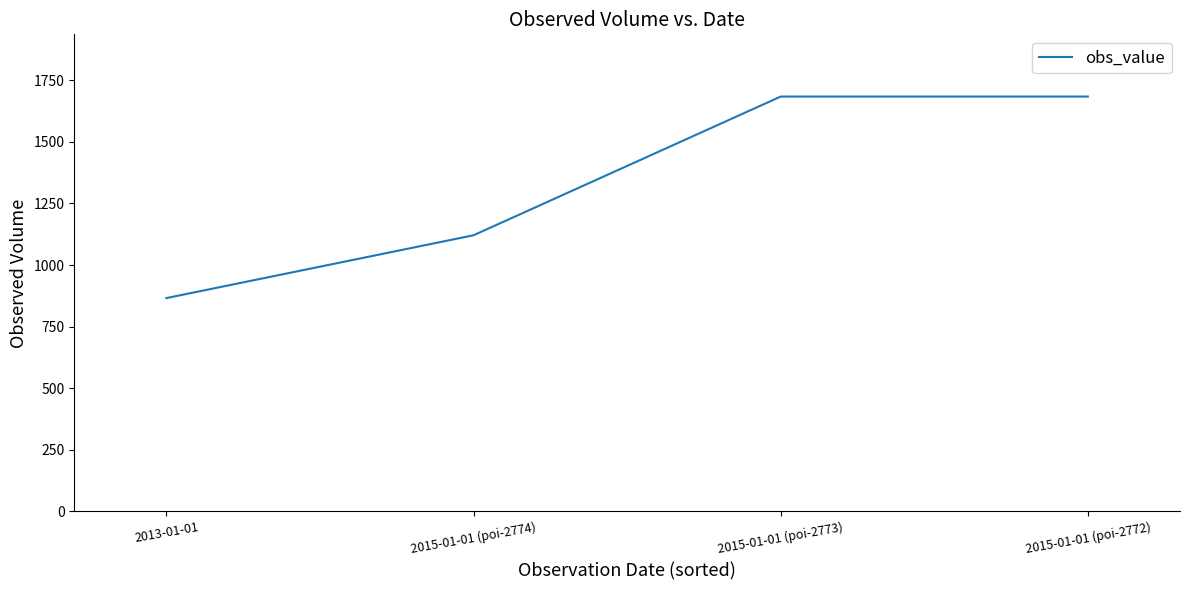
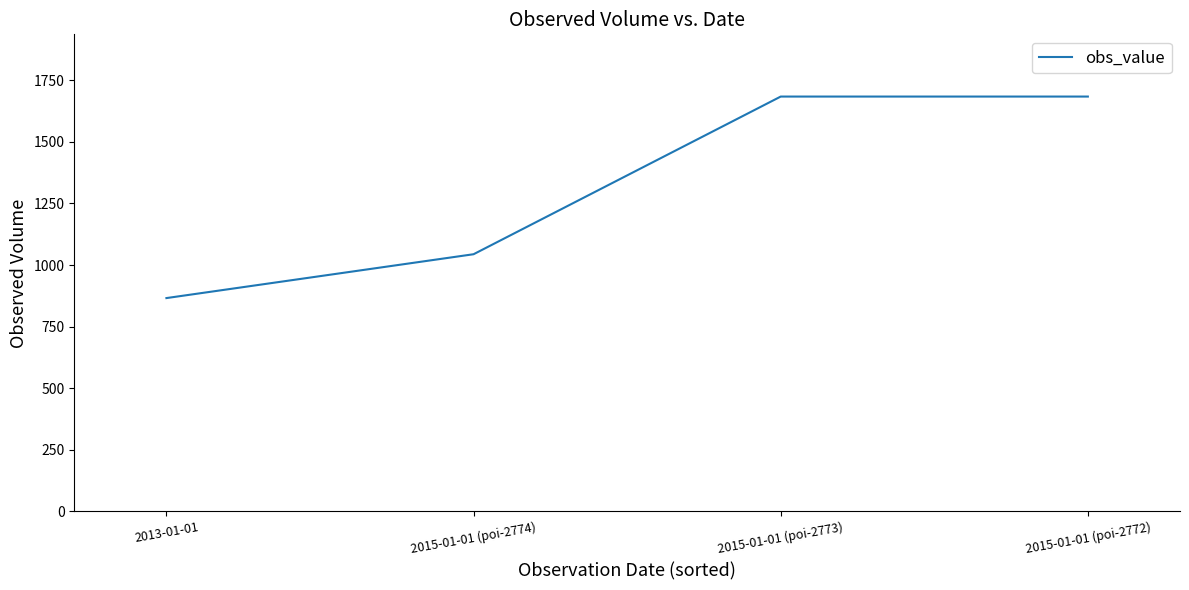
  {
    "2013-01-01": 870,
-   "2015-01-01 (poi-2774)": 1120,
+   "2015-01-01 (poi-2774)": 1040,
    "2015-01-01 (poi-2773)": 1680,
    "2015-01-01 (poi-2772)": 1680
  }
